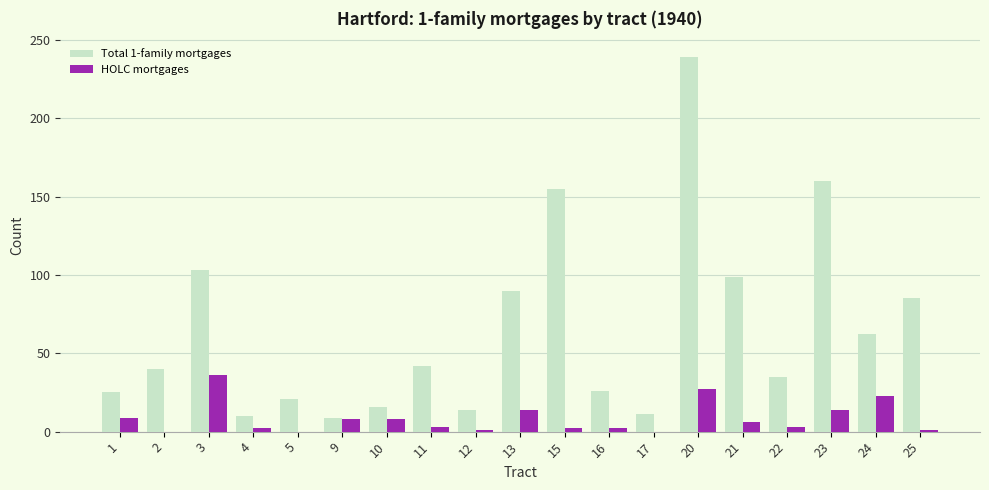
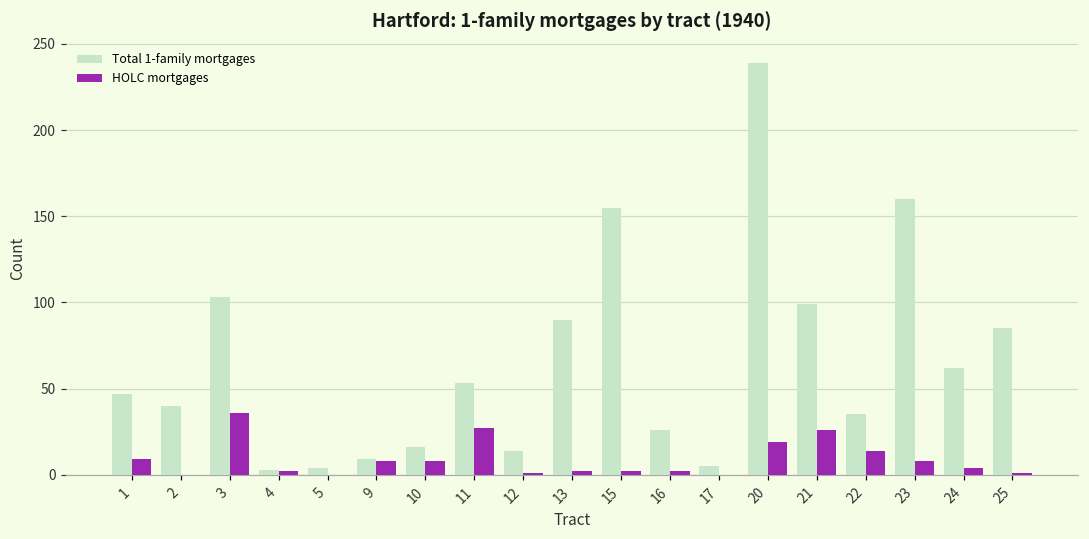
  {
    "Total 1-family mortgages": {
-     "1": 25,
+     "1": 47,
      "2": 40,
      "3": 103,
-     "4": 10,
-     "5": 21,
+     "4": 3,
+     "5": 4,
      "9": 9,
      "10": 16,
-     "11": 42,
+     "11": 53,
      "12": 14,
      "13": 90,
      "15": 155,
      "16": 26,
-     "17": 11,
+     "17": 5,
      "20": 239,
      "21": 99,
      "22": 35,
      "23": 160,
      "24": 62,
      "25": 85
    },
    "HOLC mortgages": {
      "1": 9,
      "2": 0,
      "3": 36,
      "4": 2,
      "5": 0,
      "9": 8,
      "10": 8,
-     "11": 3,
-     "13": 14,
+     "11": 27,
+     "13": 2,
      "15": 2,
      "16": 2,
      "17": 0,
-     "20": 27,
-     "21": 6,
-     "22": 3,
-     "23": 14,
-     "24": 23
+     "20": 19,
+     "21": 26,
+     "22": 14,
+     "23": 8,
+     "24": 4
    }
  }
